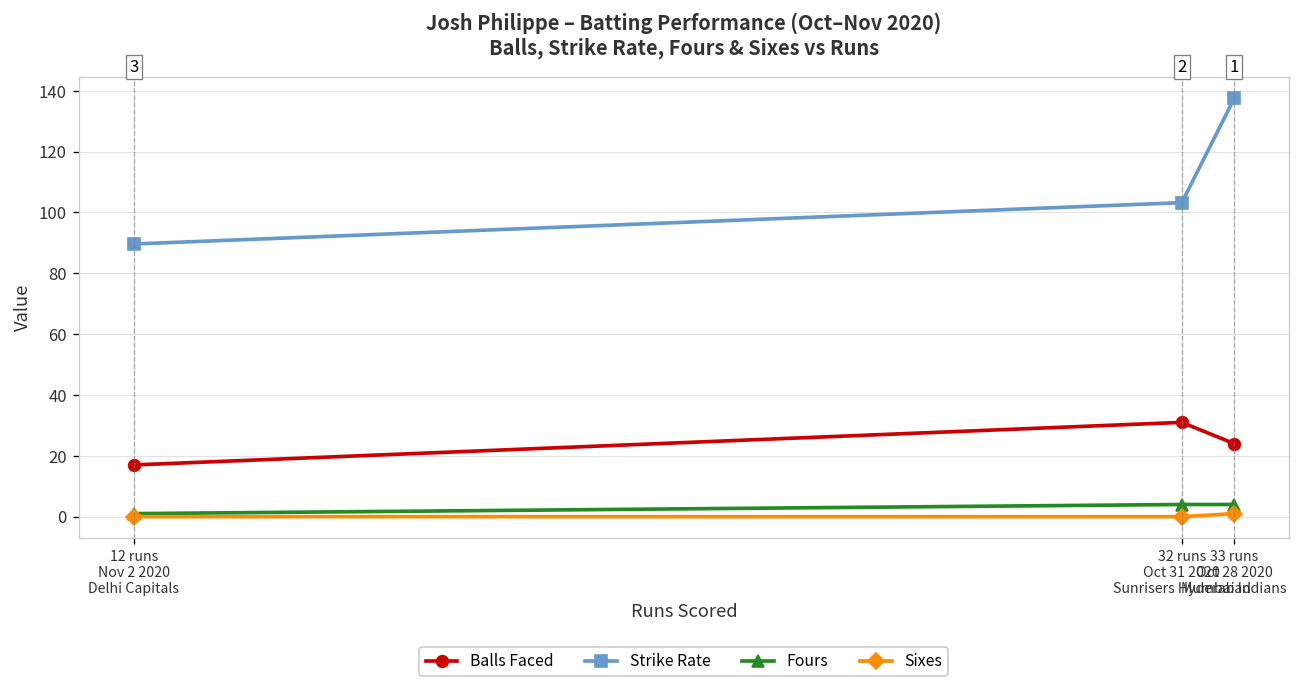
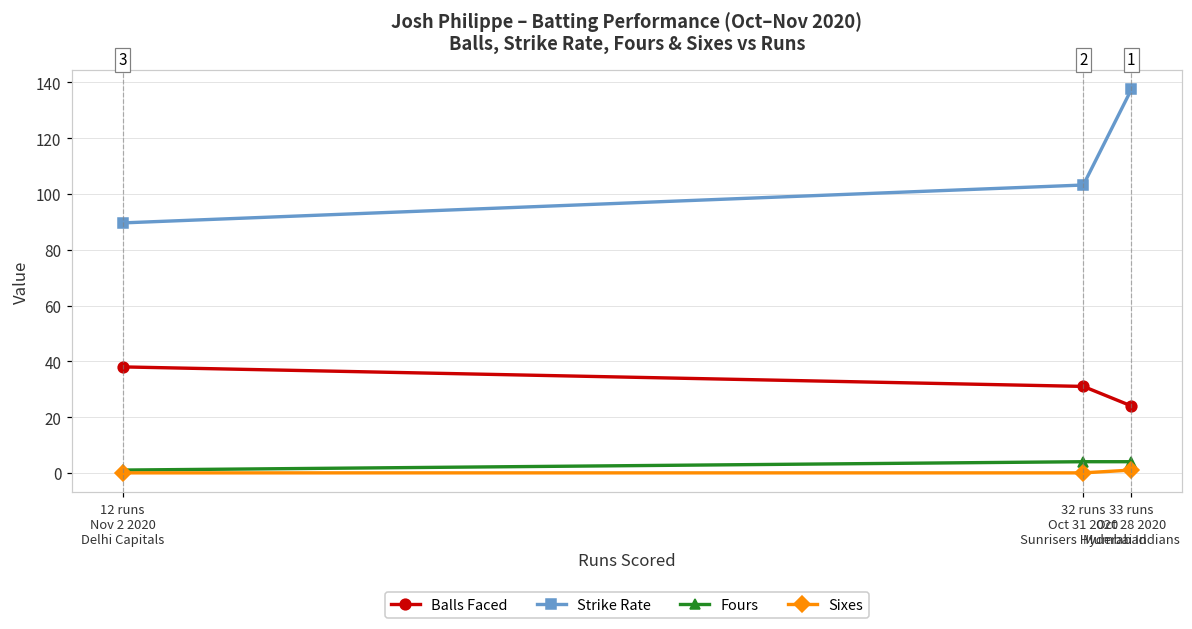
  {
    "Balls Faced": {
-     "12 runs Nov 2 2020 Delhi Capitals": 17
+     "12 runs Nov 2 2020 Delhi Capitals": 38
    },
    "Strike Rate": {
      "12 runs Nov 2 2020 Delhi Capitals": 90
    },
    "Fours": {
      "12 runs Nov 2 2020 Delhi Capitals": 1
    },
    "Sixes": {
      "12 runs Nov 2 2020 Delhi Capitals": 0
    }
  }
